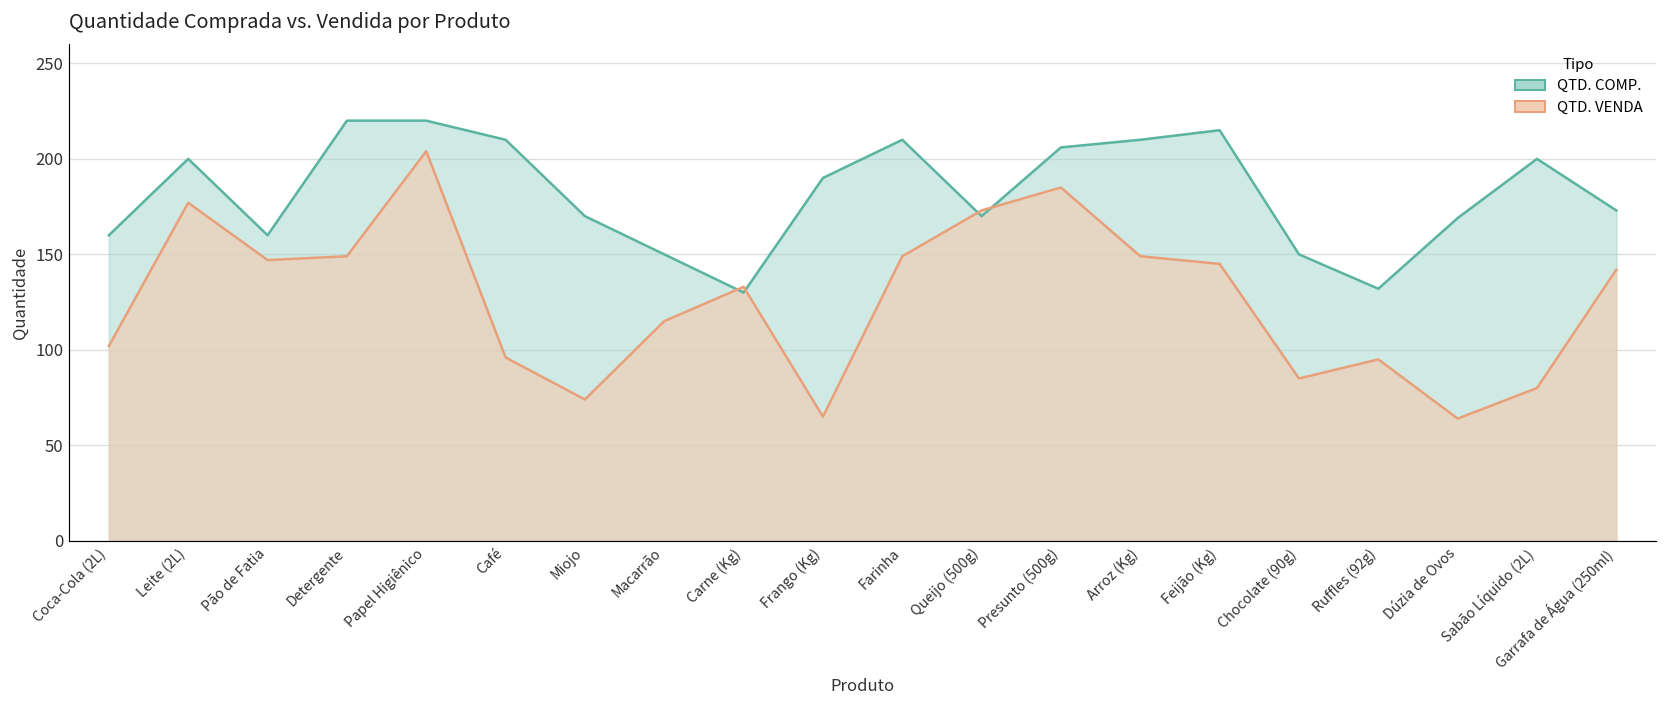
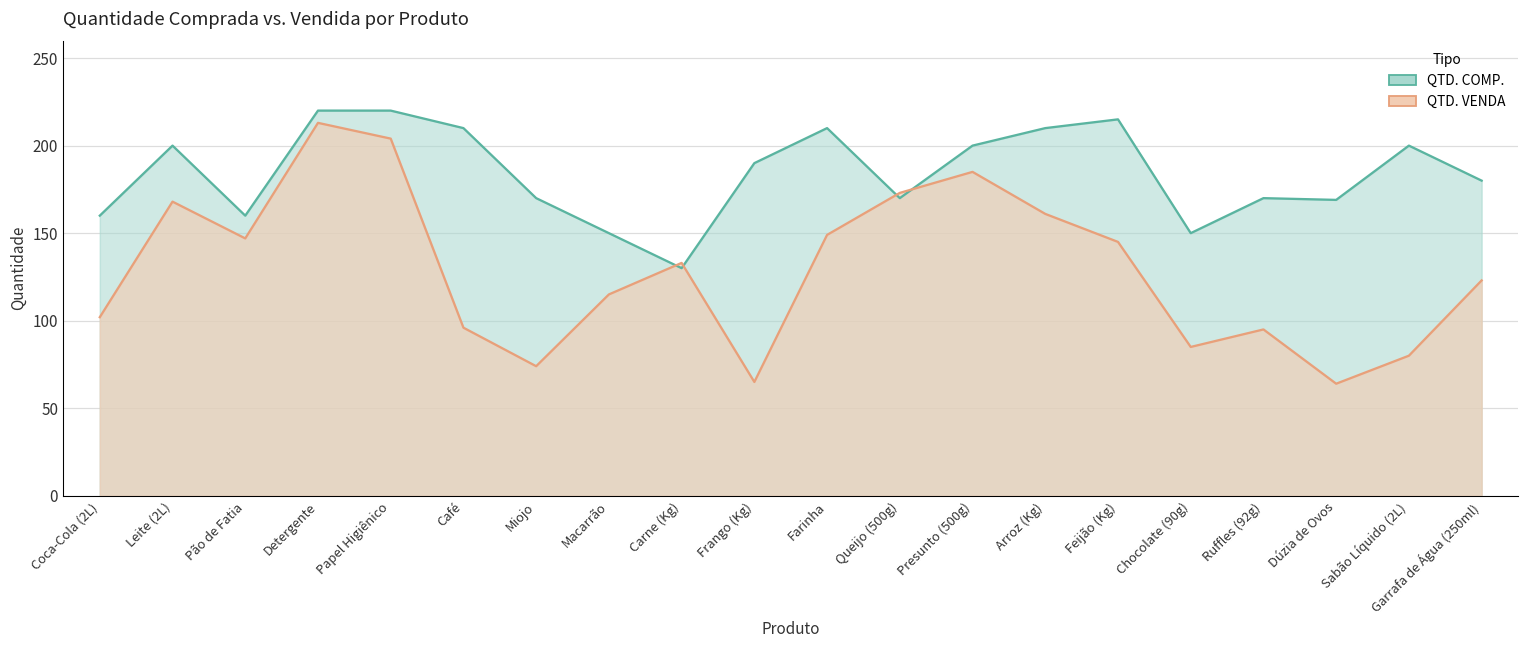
  {
    "QTD. COMP.": {
      "Coca-Cola (2L)": 160,
      "Leite (2L)": 200,
      "Pão de Fatia": 160,
      "Detergente": 220,
      "Papel Higiênico": 220,
      "Café": 210,
      "Miojo": 170,
      "Macarrão": 150,
      "Carne (Kg)": 130,
      "Frango (Kg)": 190,
      "Farinha": 210,
      "Queijo (500g)": 170,
-     "Presunto (500g)": 206,
+     "Presunto (500g)": 200,
      "Arroz (Kg)": 210,
      "Feijão (Kg)": 215,
      "Chocolate (90g)": 150,
-     "Ruffles (92g)": 132,
+     "Ruffles (92g)": 170,
      "Dúzia de Ovos": 169,
      "Sabão Líquido (2L)": 200,
-     "Garrafa de Água (250ml)": 173
+     "Garrafa de Água (250ml)": 180
    },
    "QTD. VENDA": {
      "Coca-Cola (2L)": 102,
-     "Leite (2L)": 177,
+     "Leite (2L)": 168,
      "Pão de Fatia": 147,
-     "Detergente": 149,
+     "Detergente": 213,
      "Papel Higiênico": 204,
      "Café": 96,
      "Miojo": 74,
      "Macarrão": 115,
      "Carne (Kg)": 133,
      "Frango (Kg)": 65,
      "Farinha": 149,
      "Queijo (500g)": 173,
      "Presunto (500g)": 185,
-     "Arroz (Kg)": 149,
+     "Arroz (Kg)": 161,
      "Feijão (Kg)": 145,
      "Chocolate (90g)": 85,
      "Ruffles (92g)": 95,
      "Dúzia de Ovos": 64,
      "Sabão Líquido (2L)": 80,
-     "Garrafa de Água (250ml)": 142
+     "Garrafa de Água (250ml)": 123
    }
  }
